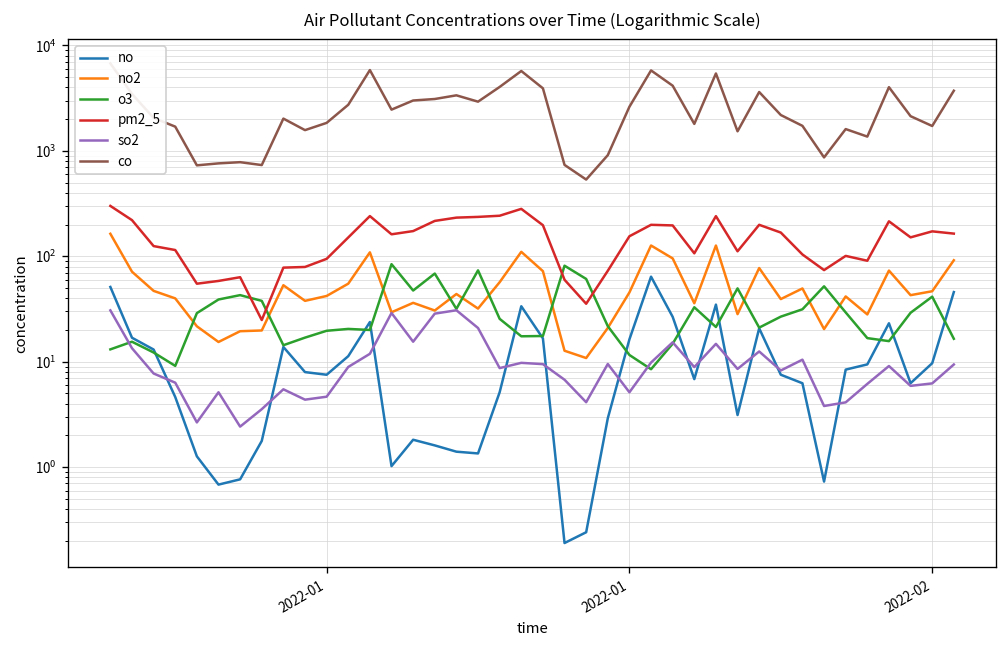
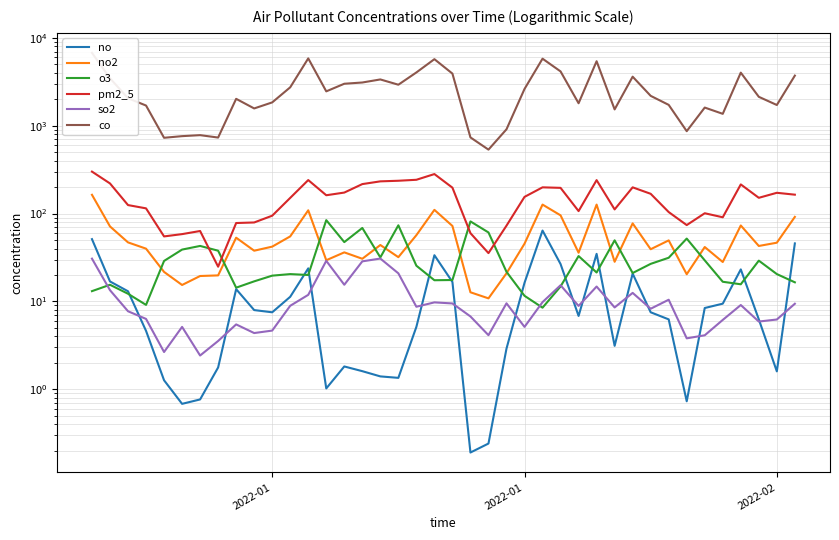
  {
    "no": {
-     "2022-02": 10
+     "2022-02": 1.6
    },
    "no2": {
      "2022-02": 50
    },
    "o3": {
-     "2022-02": 40
+     "2022-02": 20
    },
    "pm2_5": {
      "2022-02": 170
    },
    "so2": {
      "2022-02": 6
    },
    "co": {
      "2022-02": 1700
    }
  }
